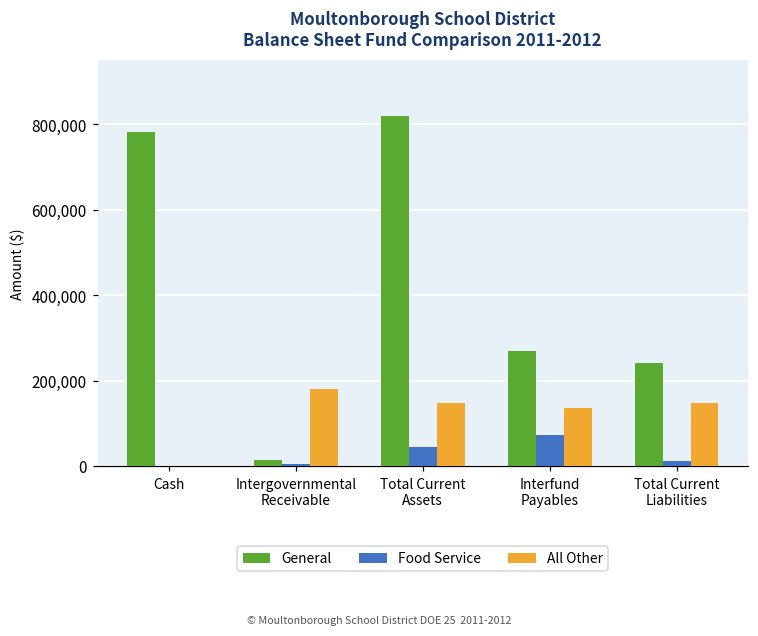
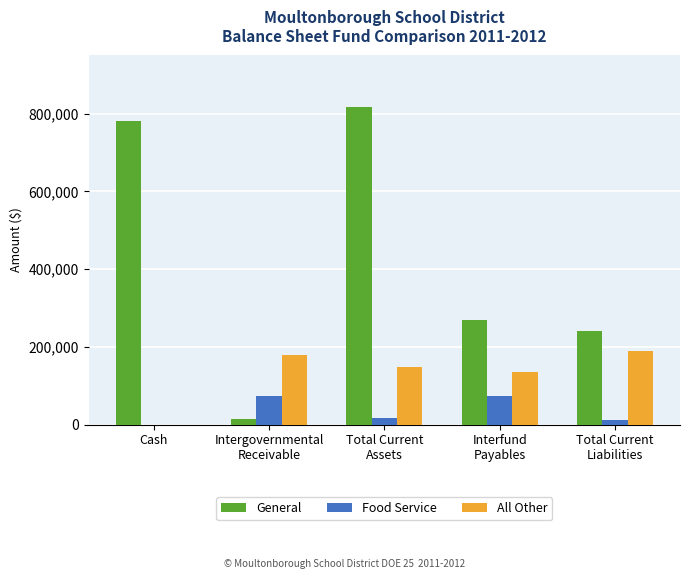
  {
    "General": {
      "Cash": "780,000",
      "Intergovernmental Receivable": "10,000",
      "Total Current Assets": "820,000",
      "Interfund Payables": "270,000",
      "Total Current Liabilities": "240,000"
    },
    "Food Service": {
      "Cash": "0",
-     "Intergovernmental Receivable": "10,000",
-     "Total Current Assets": "50,000",
+     "Intergovernmental Receivable": "70,000",
+     "Total Current Assets": "20,000",
      "Interfund Payables": "70,000",
      "Total Current Liabilities": "10,000"
    },
    "All Other": {
      "Cash": "0",
      "Intergovernmental Receivable": "180,000",
      "Total Current Assets": "150,000",
      "Interfund Payables": "140,000",
-     "Total Current Liabilities": "150,000"
+     "Total Current Liabilities": "190,000"
    }
  }
